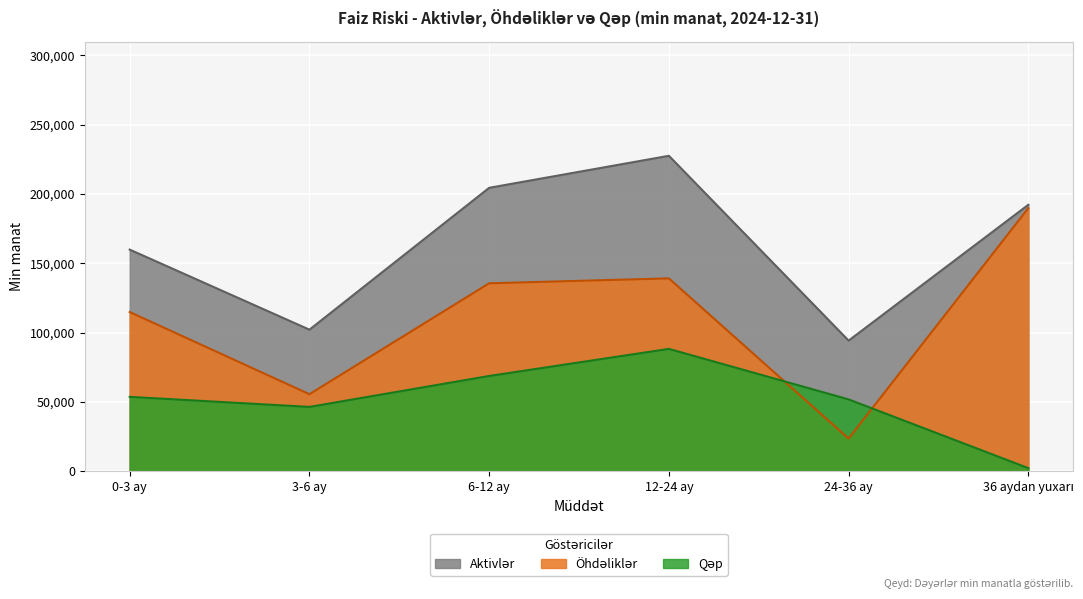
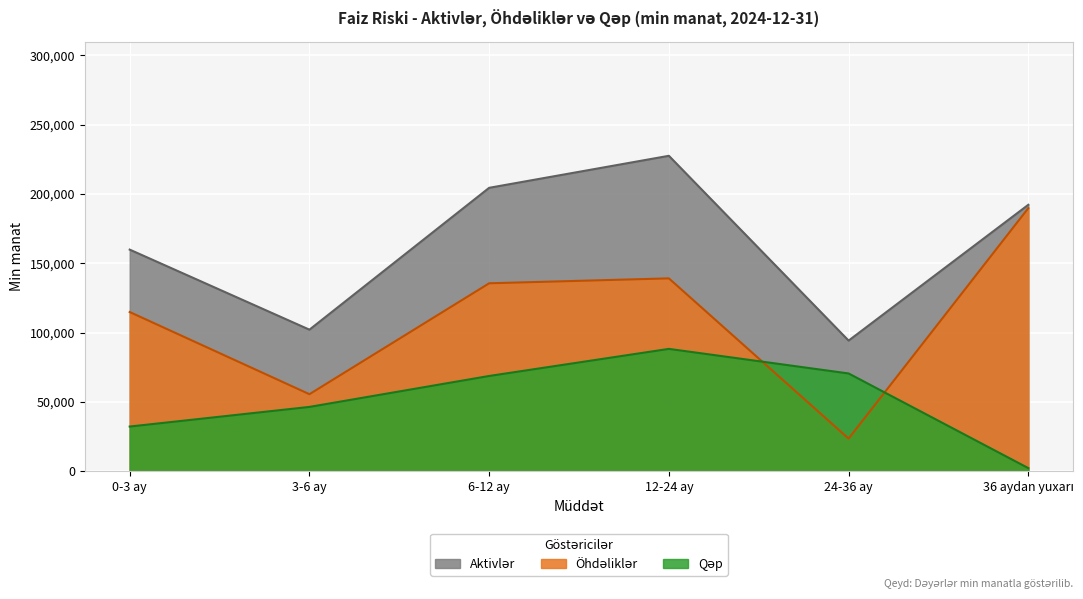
  {
    "Aktivlər": {
      "0-3 ay": "160,000",
      "3-6 ay": "102,000",
      "6-12 ay": "205,000",
      "12-24 ay": "228,000",
      "24-36 ay": "94,000",
      "36 aydan yuxarı": "192,000"
    },
    "Öhdəliklər": {
      "0-3 ay": "115,000",
      "3-6 ay": "56,000",
      "6-12 ay": "136,000",
      "12-24 ay": "139,000",
      "24-36 ay": "24,000",
      "36 aydan yuxarı": "190,000"
    },
    "Qəp": {
-     "0-3 ay": "54,000",
+     "0-3 ay": "32,000",
      "3-6 ay": "47,000",
      "6-12 ay": "69,000",
      "12-24 ay": "88,000",
-     "24-36 ay": "52,000",
+     "24-36 ay": "71,000",
      "36 aydan yuxarı": "2,000"
    }
  }
